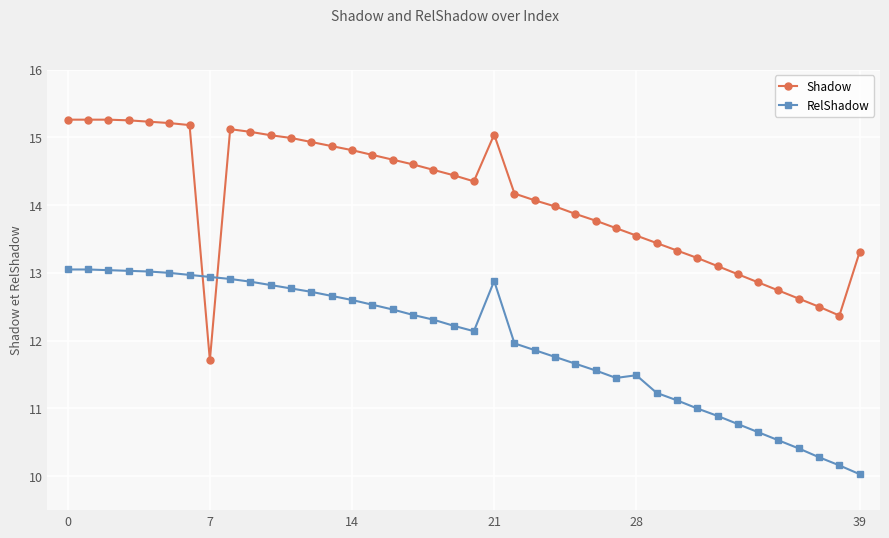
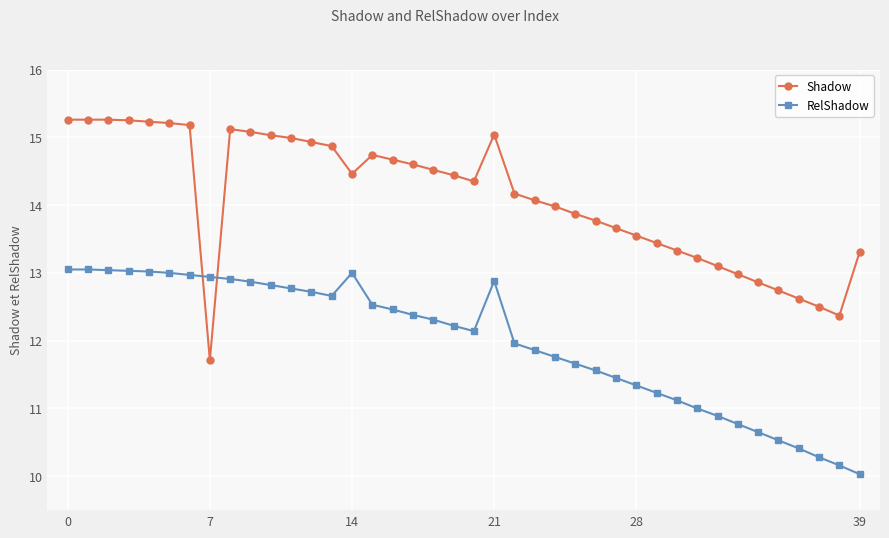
  {
    "Shadow": {
      "0": 15.3,
      "7": 11.7,
-     "14": 14.8,
+     "14": 14.5,
      "21": 15.0,
      "28": 13.6,
      "39": 13.3
    },
    "RelShadow": {
      "0": 13.1,
      "7": 12.9,
-     "14": 12.6,
+     "14": 13.0,
      "21": 12.9,
-     "28": 11.5,
+     "28": 11.3,
      "39": 10.0
    }
  }
